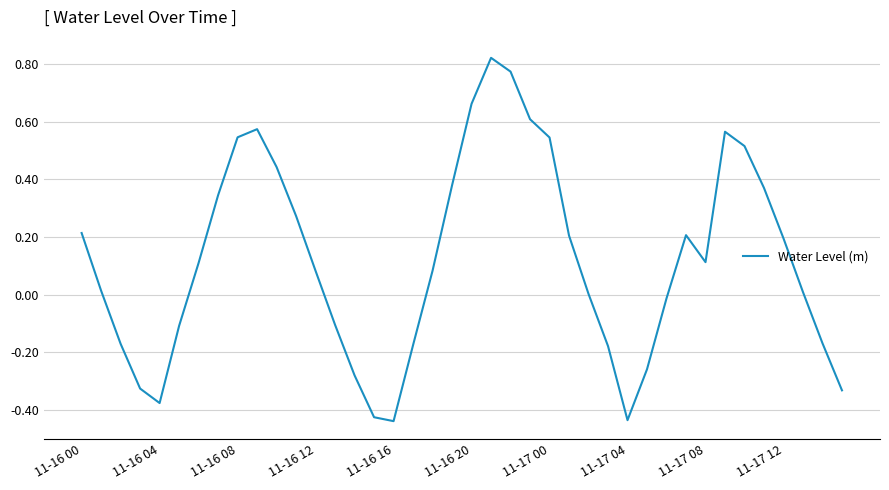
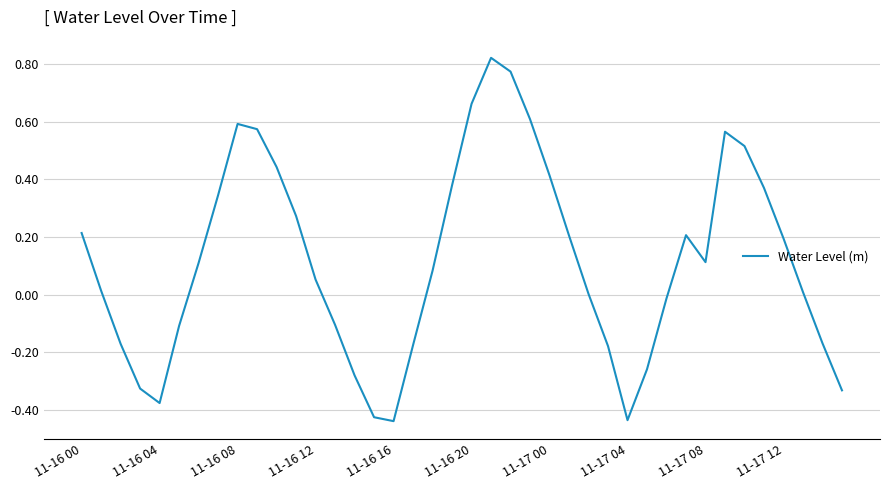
  {
    "11-16 00": 0.21,
    "11-16 04": -0.38,
-   "11-16 08": 0.55,
-   "11-16 12": 0.08,
+   "11-16 08": 0.59,
+   "11-16 12": 0.05,
    "11-16 16": -0.44,
    "11-16 20": 0.66,
-   "11-17 00": 0.55,
+   "11-17 00": 0.41,
    "11-17 04": -0.43,
    "11-17 08": 0.11,
    "11-17 12": 0.20
  }
